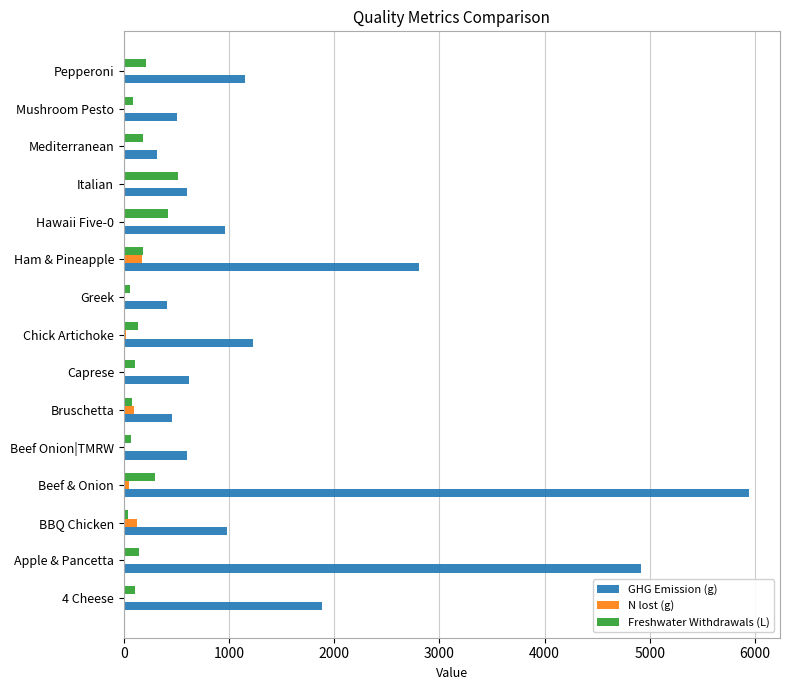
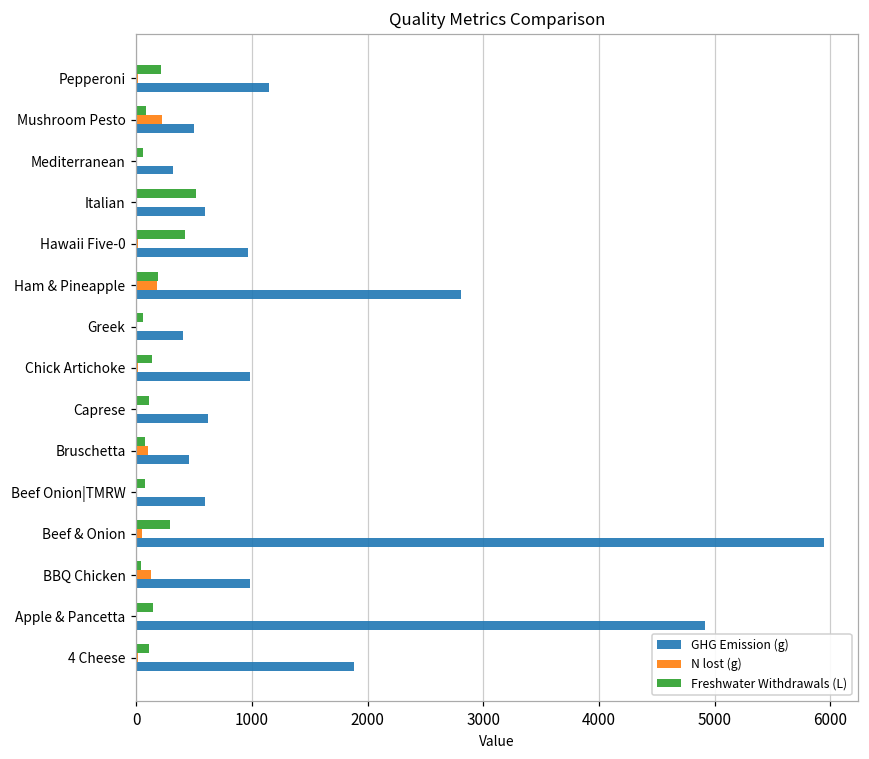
  {
    "GHG Emission (g)": {
      "Pepperoni": 1150,
      "Mushroom Pesto": 500,
      "Mediterranean": 310,
      "Italian": 600,
      "Hawaii Five-0": 970,
      "Ham & Pineapple": 2810,
      "Greek": 410,
-     "Chick Artichoke": 1230,
+     "Chick Artichoke": 980,
      "Caprese": 620,
      "Bruschetta": 450,
      "Beef Onion|TMRW": 600,
      "Beef & Onion": 5940,
      "BBQ Chicken": 980,
      "Apple & Pancetta": 4920,
      "4 Cheese": 1880
    },
    "N lost (g)": {
-     "Mushroom Pesto": 10,
+     "Mushroom Pesto": 220,
      "Ham & Pineapple": 180,
      "Bruschetta": 100,
      "Beef & Onion": 50,
      "BBQ Chicken": 130
    },
    "Freshwater Withdrawals (L)": {
      "Pepperoni": 210,
      "Mushroom Pesto": 90,
-     "Mediterranean": 180,
+     "Mediterranean": 60,
      "Italian": 520,
      "Hawaii Five-0": 420,
      "Ham & Pineapple": 190,
      "Greek": 60,
      "Chick Artichoke": 130,
      "Caprese": 110,
      "Bruschetta": 80,
      "Beef Onion|TMRW": 70,
      "Beef & Onion": 300,
      "BBQ Chicken": 40,
      "Apple & Pancetta": 140,
      "4 Cheese": 110
    }
  }
